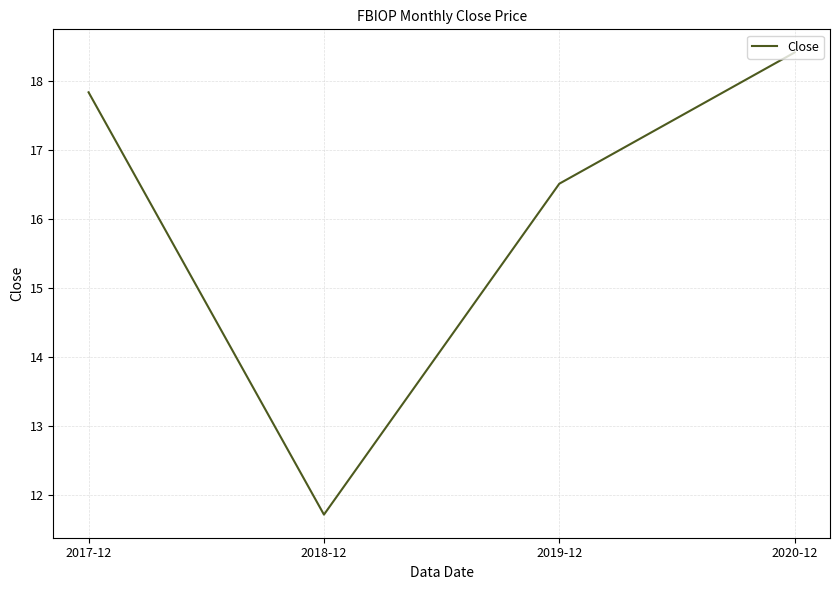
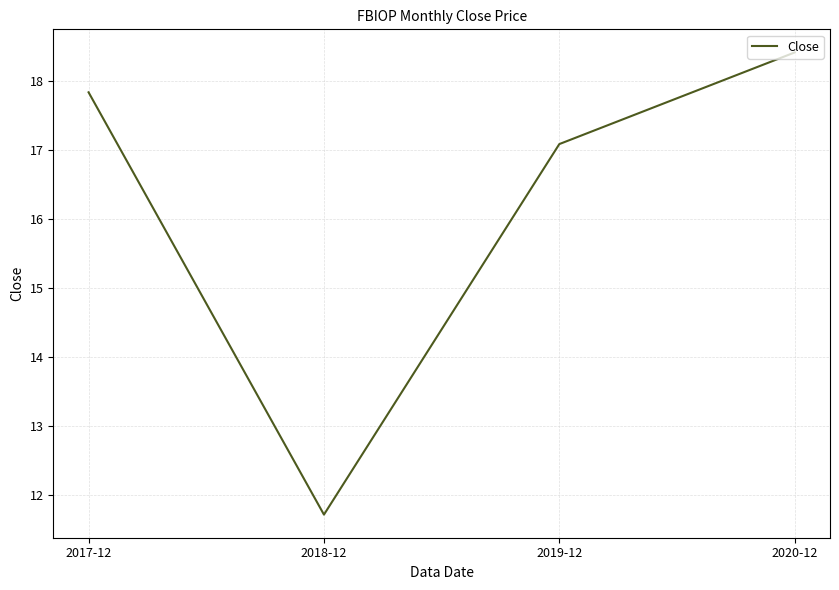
  {
    "2017-12": 17.8,
    "2018-12": 11.7,
-   "2019-12": 16.5
+   "2019-12": 17.1
  }
